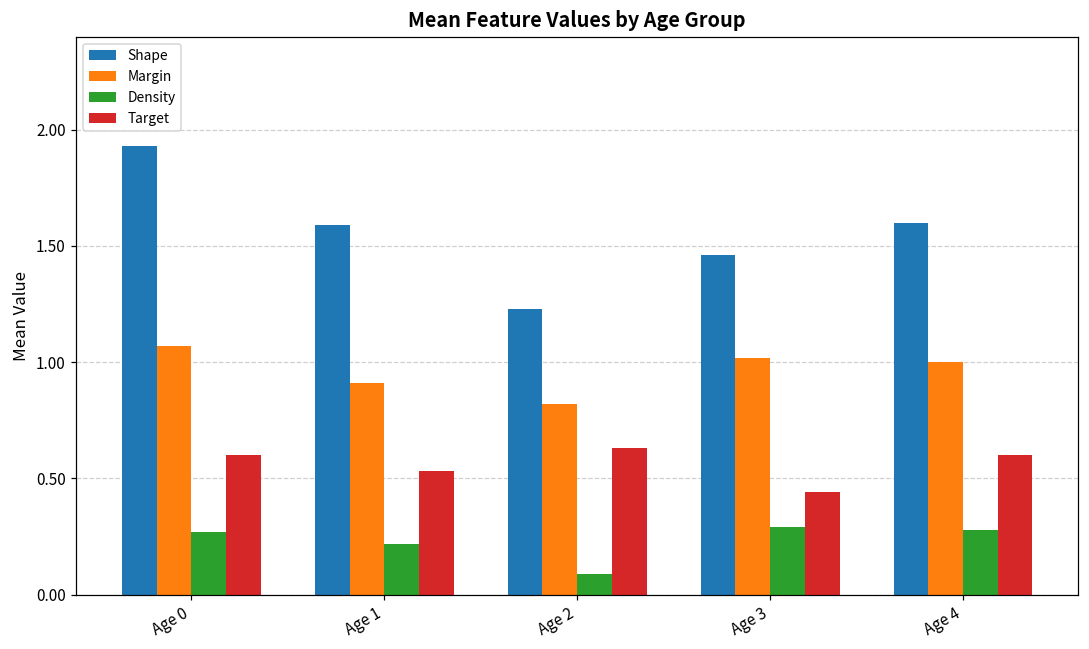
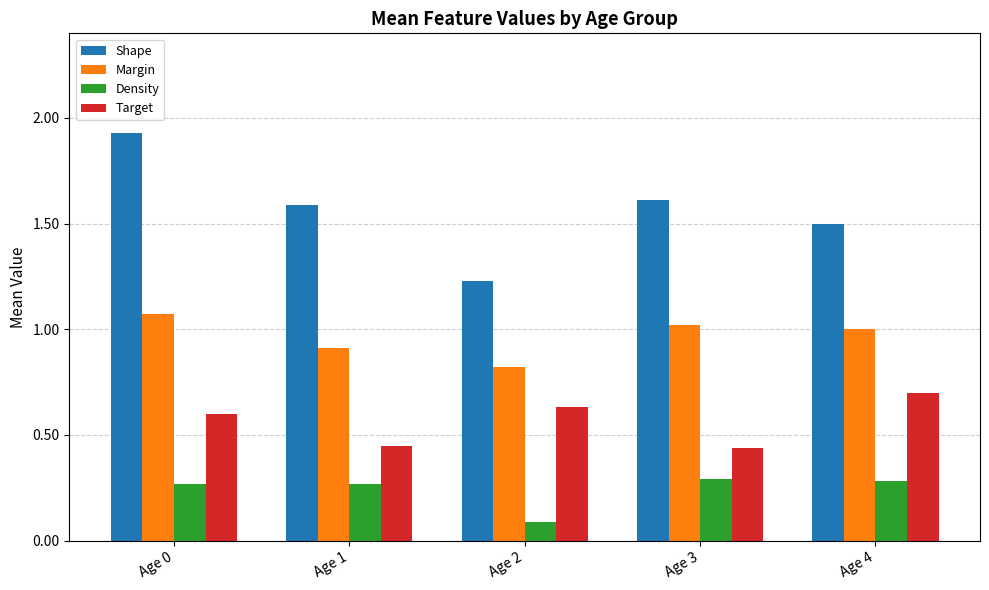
  {
    "Shape": {
      "Age 0": 1.93,
      "Age 1": 1.59,
      "Age 2": 1.23,
-     "Age 3": 1.46,
-     "Age 4": 1.6
+     "Age 3": 1.61,
+     "Age 4": 1.5
    },
    "Margin": {
      "Age 0": 1.07,
      "Age 1": 0.91,
      "Age 2": 0.82,
      "Age 3": 1.02,
      "Age 4": 1.00
    },
    "Density": {
      "Age 0": 0.27,
-     "Age 1": 0.22,
+     "Age 1": 0.27,
      "Age 2": 0.09,
      "Age 3": 0.29,
      "Age 4": 0.28
    },
    "Target": {
      "Age 0": 0.60,
-     "Age 1": 0.53,
+     "Age 1": 0.45,
      "Age 2": 0.63,
      "Age 3": 0.44,
-     "Age 4": 0.6
+     "Age 4": 0.7
    }
  }
